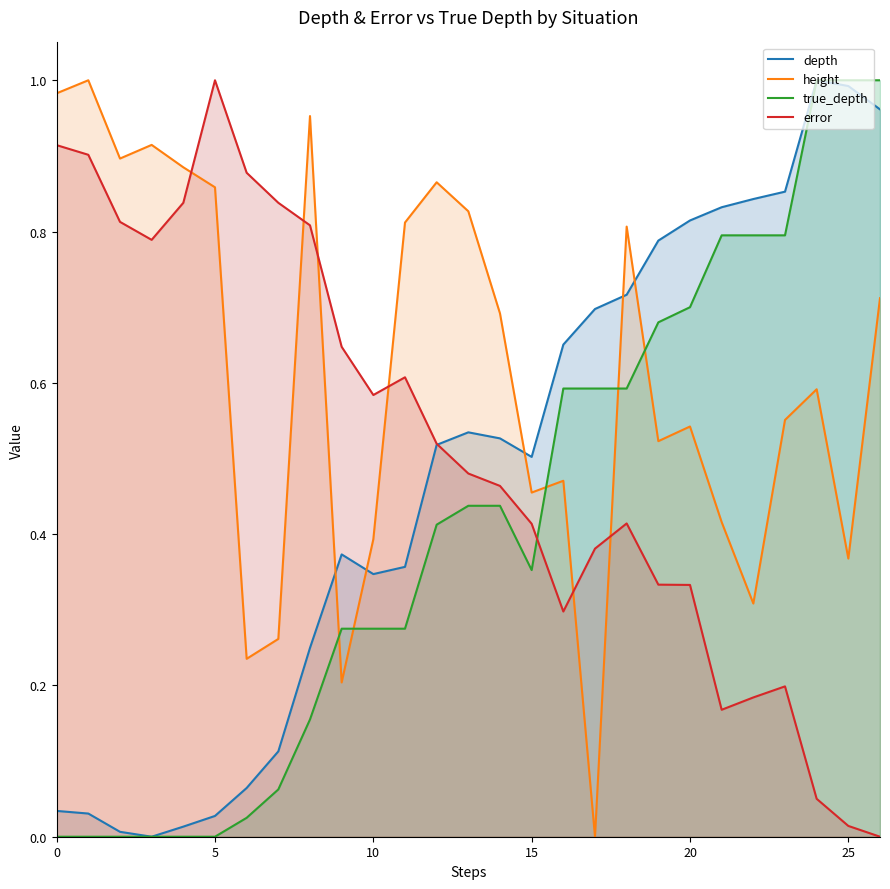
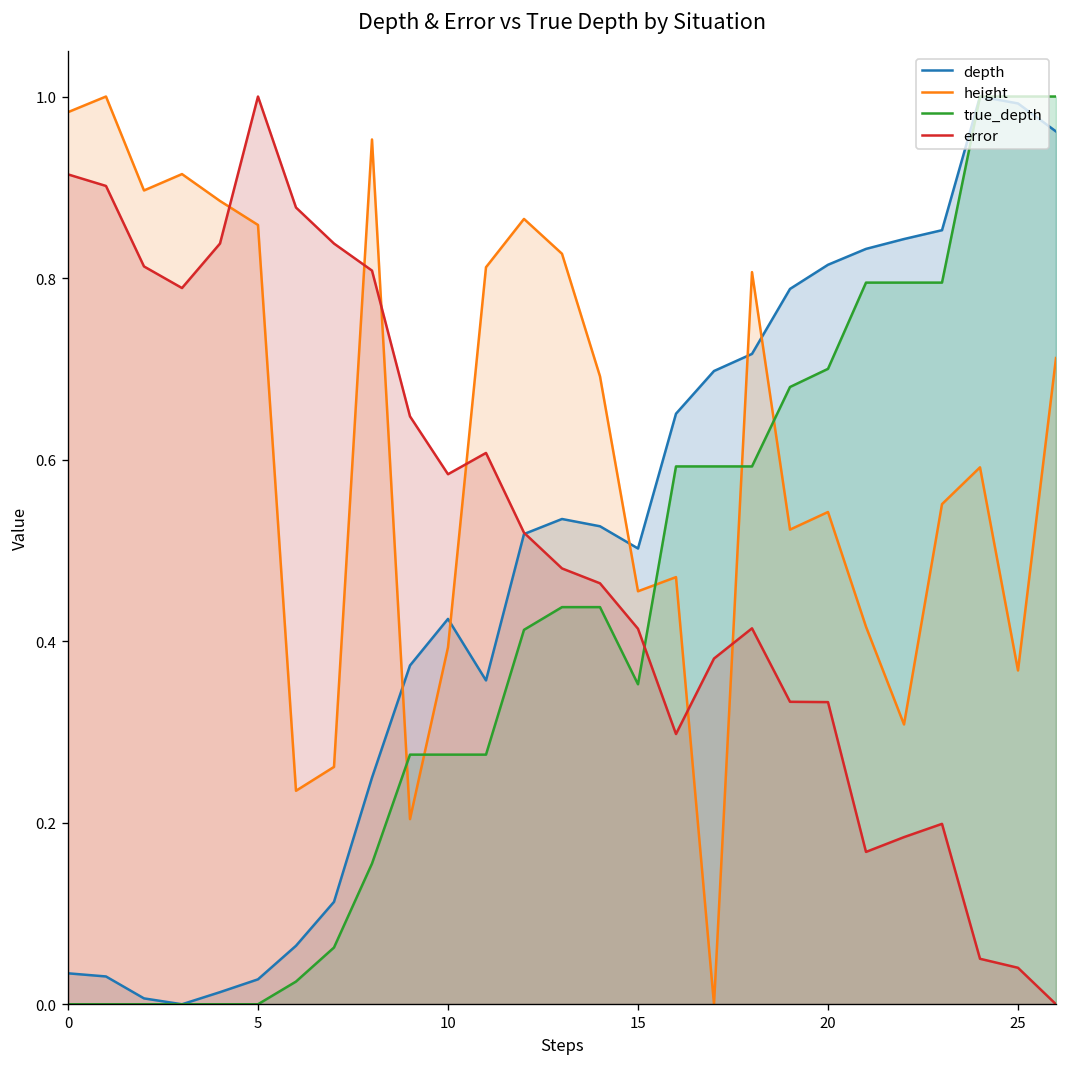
  {
    "depth": {
      "0": 0.03,
      "5": 0.03,
-     "10": 0.35,
+     "10": 0.42,
      "15": 0.50,
      "20": 0.81
    },
    "height": {
      "0": 0.98,
      "5": 0.86,
      "10": 0.39,
      "15": 0.45,
      "20": 0.54,
      "25": 0.37
    },
    "true_depth": {
      "0": 0.00,
      "5": 0.00,
      "10": 0.28,
      "15": 0.35,
      "20": 0.70
    },
    "error": {
      "0": 0.91,
      "5": 1.00,
      "10": 0.58,
      "15": 0.41,
      "20": 0.33,
-     "25": 0.01
+     "25": 0.04
    }
  }
